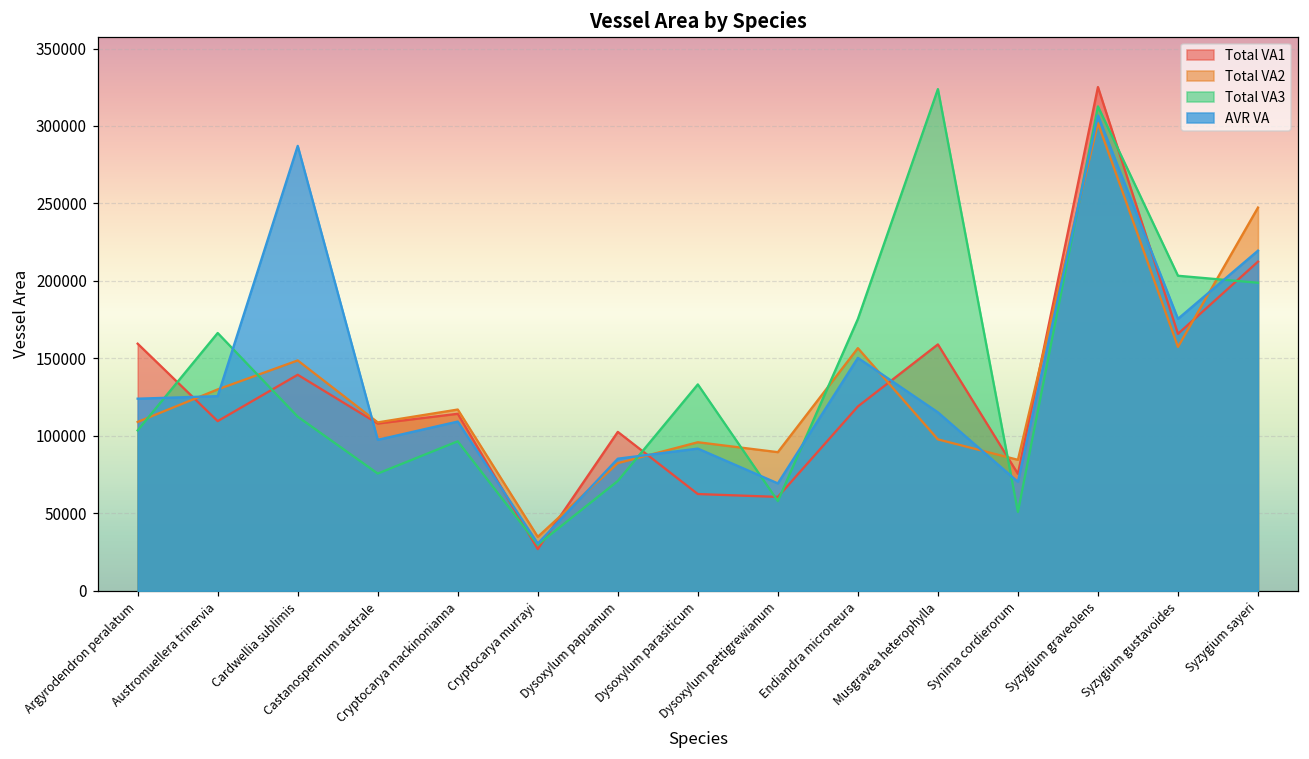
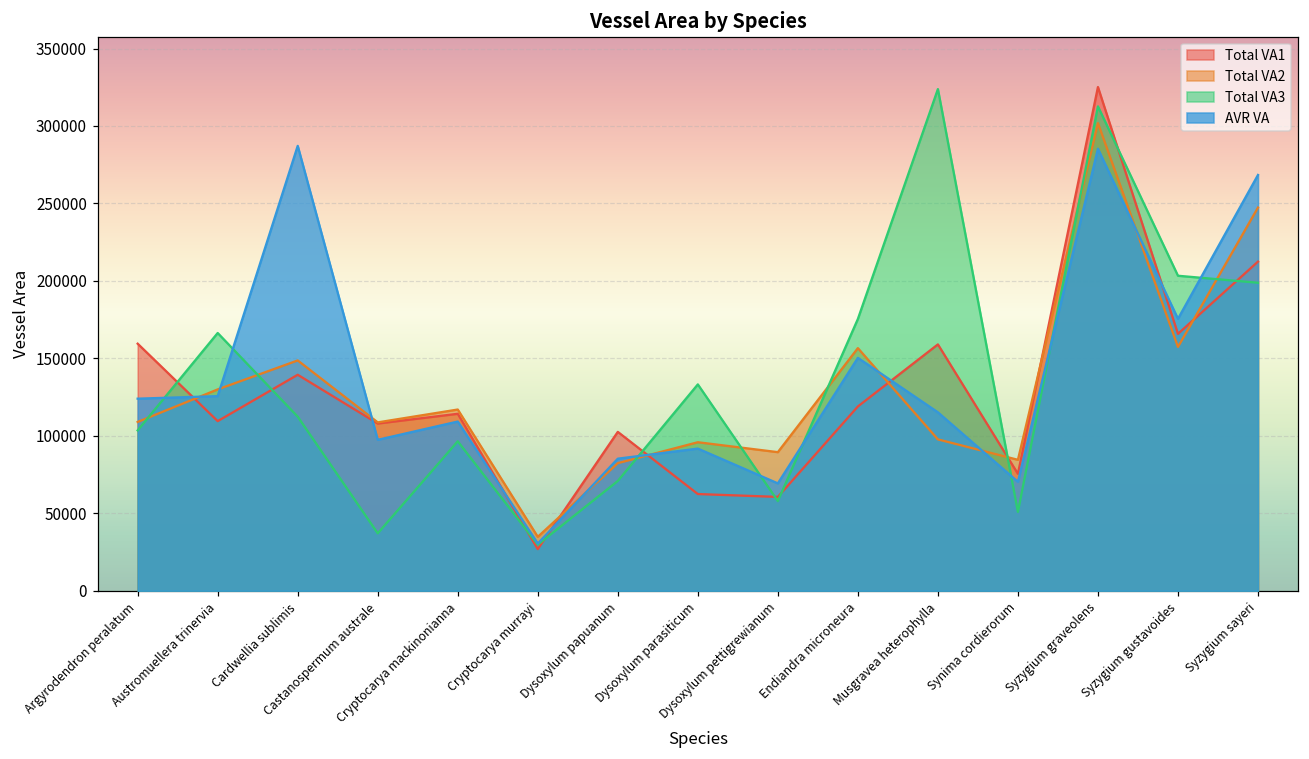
  {
    "Total VA3": {
      "Argyrodendron peralatum": 104000,
      "Austromuellera trinervia": 166000,
      "Cardwellia sublimis": 112000,
-     "Castanospermum australe": 76000,
+     "Castanospermum australe": 37000,
      "Cryptocarya mackinonianna": 96000,
      "Dysoxylum papuanum": 71000,
      "Dysoxylum parasiticum": 133000,
      "Dysoxylum pettigrewianum": 58000,
      "Endiandra microneura": 175000,
      "Musgravea heterophylla": 324000,
      "Synima cordierorum": 51000,
      "Syzygium graveolens": 313000,
      "Syzygium gustavoides": 203000,
      "Syzygium sayeri": 199000
    },
    "AVR VA": {
      "Argyrodendron peralatum": 124000,
      "Austromuellera trinervia": 126000,
      "Cardwellia sublimis": 287000,
      "Castanospermum australe": 97000,
      "Cryptocarya mackinonianna": 109000,
      "Dysoxylum papuanum": 85000,
      "Dysoxylum parasiticum": 92000,
      "Dysoxylum pettigrewianum": 69000,
      "Endiandra microneura": 150000,
      "Musgravea heterophylla": 115000,
      "Synima cordierorum": 70000,
-     "Syzygium graveolens": 307000,
+     "Syzygium graveolens": 285000,
      "Syzygium gustavoides": 176000,
-     "Syzygium sayeri": 220000
+     "Syzygium sayeri": 268000
    }
  }
